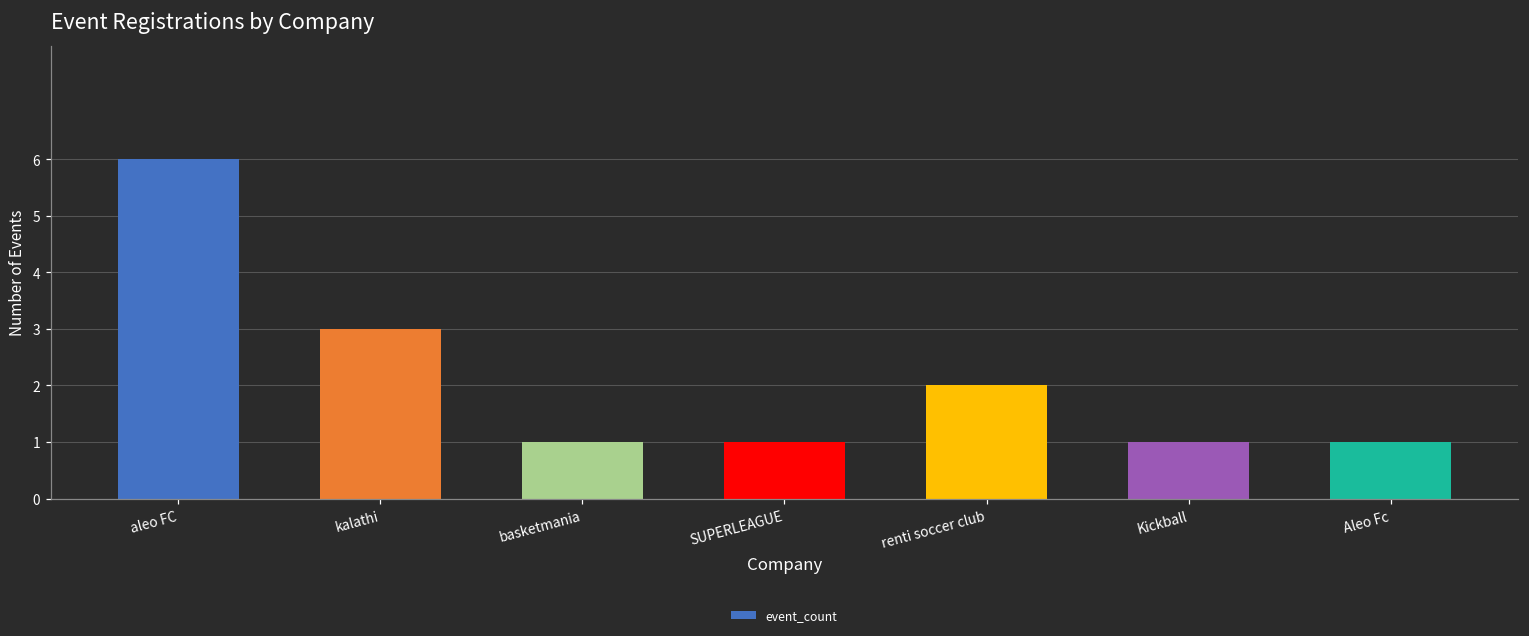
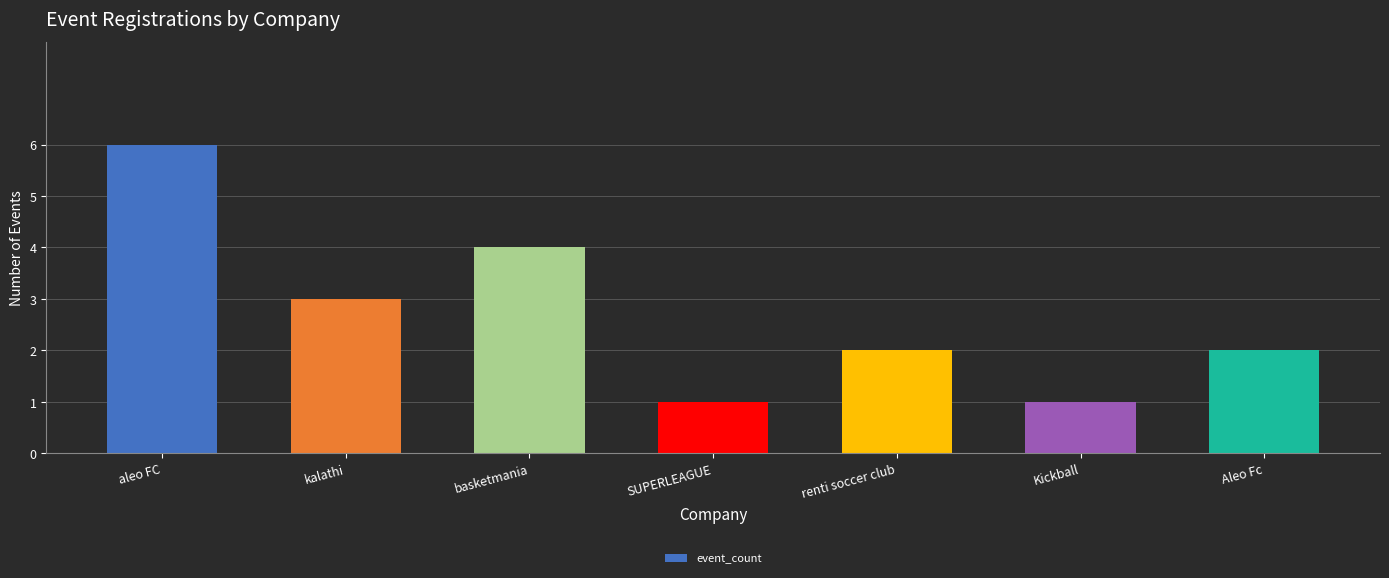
  {
    "aleo FC": 6,
    "kalathi": 3,
-   "basketmania": 1,
+   "basketmania": 4,
    "SUPERLEAGUE": 1,
    "renti soccer club": 2,
    "Kickball": 1,
-   "Aleo Fc": 1
+   "Aleo Fc": 2
  }
